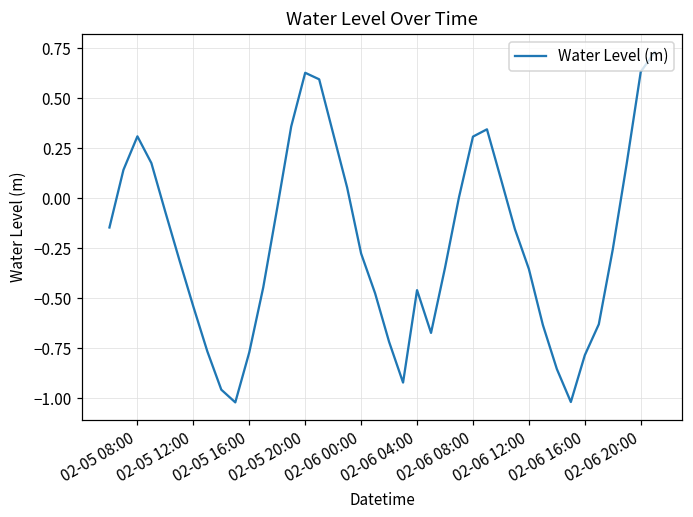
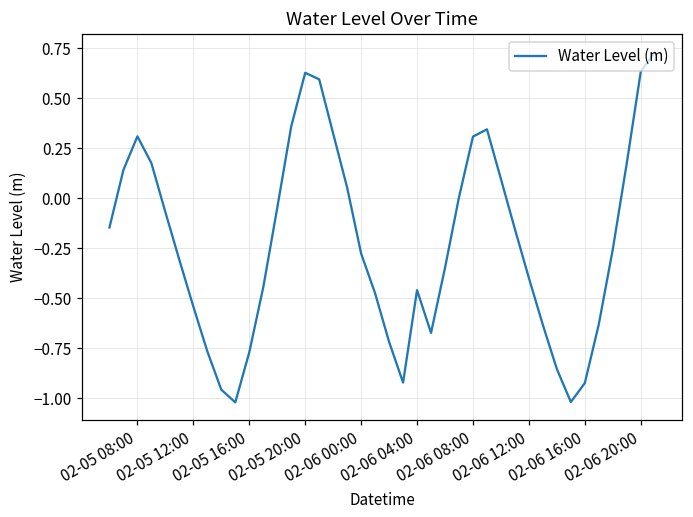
  {
    "02-05 08:00": 0.31,
    "02-05 12:00": -0.54,
    "02-05 16:00": -0.77,
    "02-05 20:00": 0.63,
    "02-06 00:00": -0.28,
    "02-06 04:00": -0.46,
    "02-06 08:00": 0.31,
-   "02-06 12:00": -0.35,
-   "02-06 16:00": -0.78,
+   "02-06 12:00": -0.40,
+   "02-06 16:00": -0.92,
    "02-06 20:00": 0.63
  }
